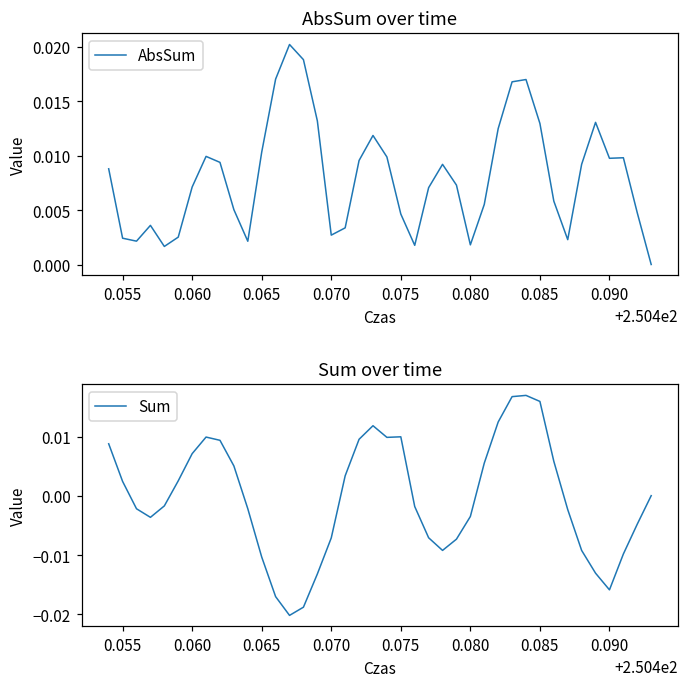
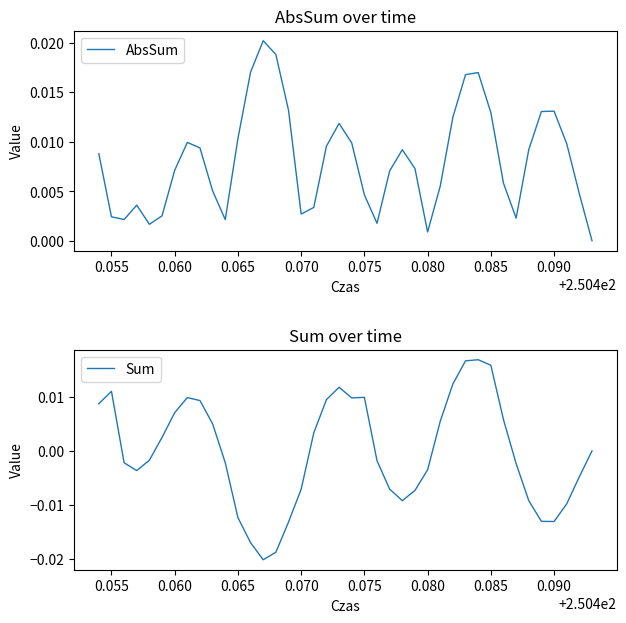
  {
    "AbsSum over time": {
      "0.055": 0.002,
      "0.060": 0.007,
      "0.065": 0.010,
      "0.070": 0.003,
      "0.075": 0.005,
-     "0.080": 0.002,
+     "0.080": 0.001,
      "0.085": 0.013,
-     "0.090": 0.010
+     "0.090": 0.013
    },
    "Sum over time": {
-     "0.055": 0.002,
+     "0.055": 0.011,
      "0.060": 0.007,
-     "0.065": -0.010,
+     "0.065": -0.012,
      "0.070": -0.007,
      "0.075": 0.010,
      "0.080": -0.003,
      "0.085": 0.016,
-     "0.090": -0.016
+     "0.090": -0.013
    }
  }
